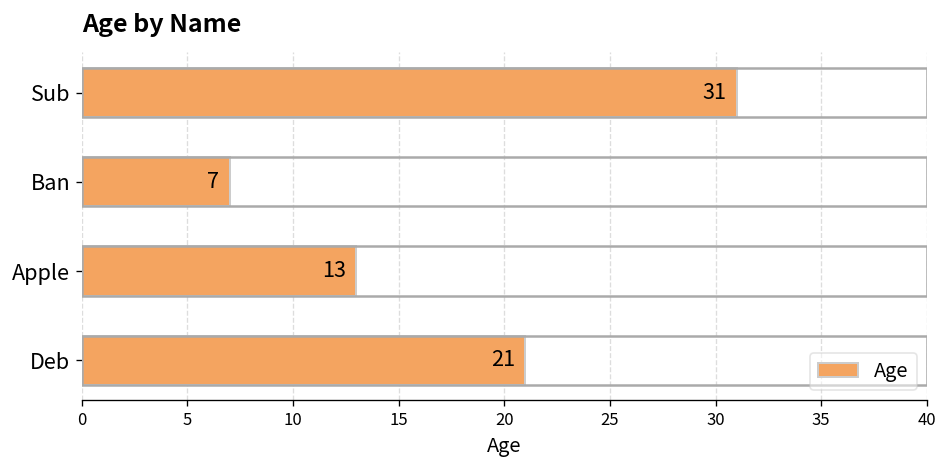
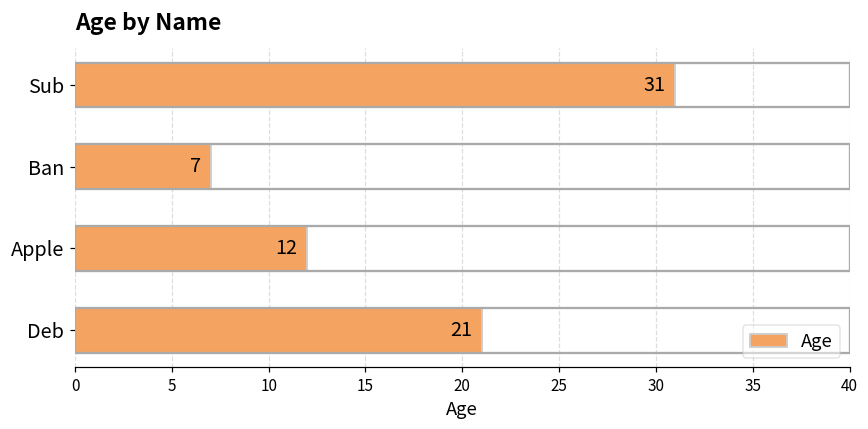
  {
    "Sub": 31,
    "Ban": 7,
-   "Apple": 13,
+   "Apple": 12,
    "Deb": 21
  }
